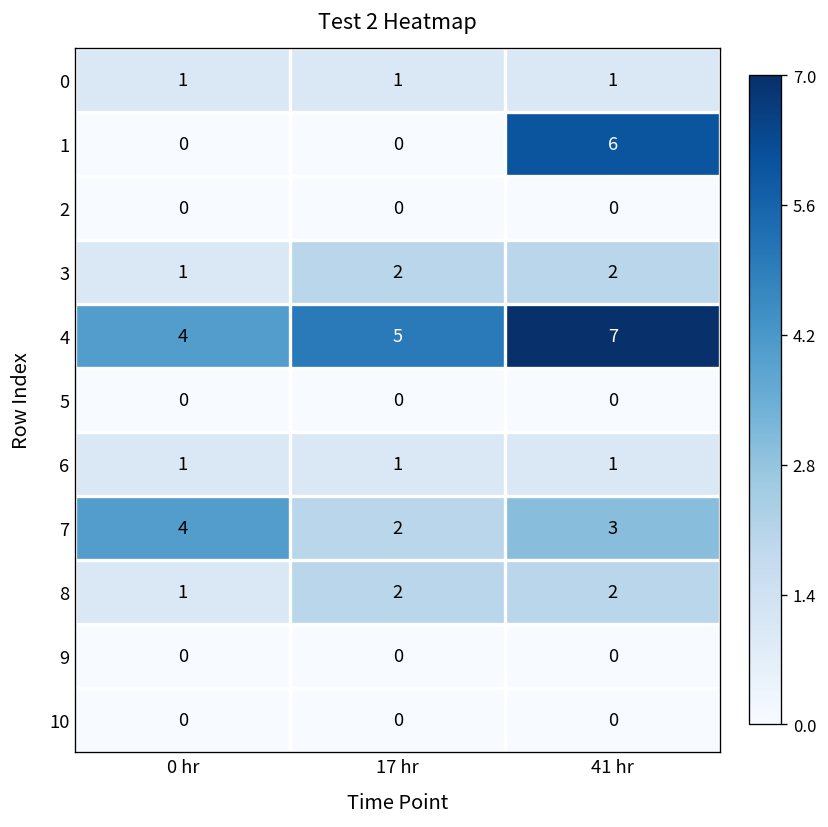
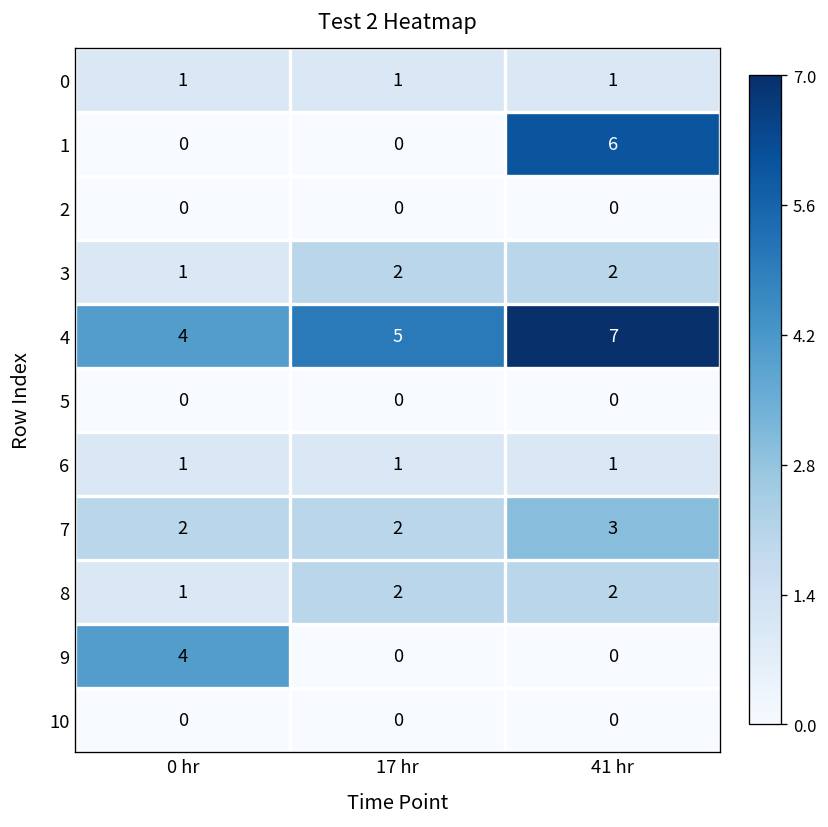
  {
    "0": {
      "0 hr": 1,
      "17 hr": 1,
      "41 hr": 1
    },
    "1": {
      "0 hr": 0,
      "17 hr": 0,
      "41 hr": 6
    },
    "2": {
      "0 hr": 0,
      "17 hr": 0,
      "41 hr": 0
    },
    "3": {
      "0 hr": 1,
      "17 hr": 2,
      "41 hr": 2
    },
    "4": {
      "0 hr": 4,
      "17 hr": 5,
      "41 hr": 7
    },
    "5": {
      "0 hr": 0,
      "17 hr": 0,
      "41 hr": 0
    },
    "6": {
      "0 hr": 1,
      "17 hr": 1,
      "41 hr": 1
    },
    "7": {
-     "0 hr": 4,
+     "0 hr": 2,
      "17 hr": 2,
      "41 hr": 3
    },
    "8": {
      "0 hr": 1,
      "17 hr": 2,
      "41 hr": 2
    },
    "9": {
-     "0 hr": 0,
+     "0 hr": 4,
      "17 hr": 0,
      "41 hr": 0
    },
    "10": {
      "0 hr": 0,
      "17 hr": 0,
      "41 hr": 0
    }
  }
